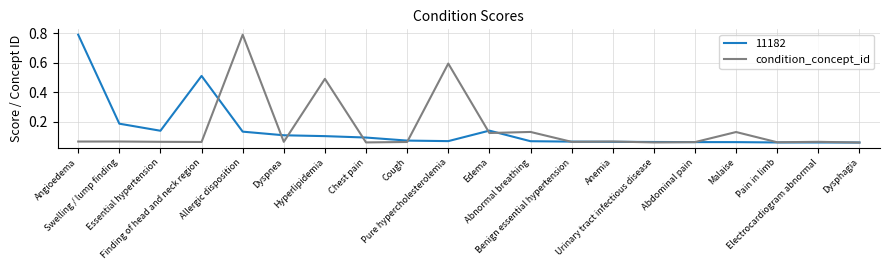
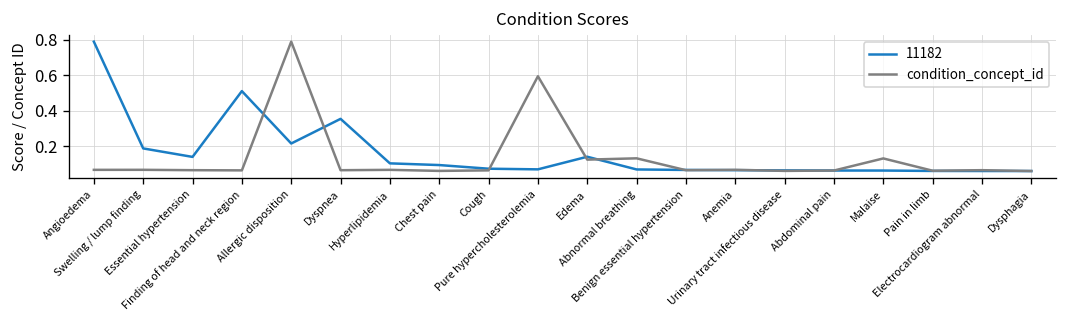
  {
    "11182": {
      "Angioedema": 0.79,
      "Swelling / lump finding": 0.19,
      "Essential hypertension": 0.14,
      "Finding of head and neck region": 0.51,
-     "Allergic disposition": 0.13,
-     "Dyspnea": 0.11,
+     "Allergic disposition": 0.22,
+     "Dyspnea": 0.35,
      "Hyperlipidemia": 0.10,
      "Chest pain": 0.10,
      "Pure hypercholesterolemia": 0.07,
      "Abnormal breathing": 0.07,
      "Malaise": 0.06
    },
    "condition_concept_id": {
      "Angioedema": 0.07,
      "Swelling / lump finding": 0.07,
      "Essential hypertension": 0.07,
      "Finding of head and neck region": 0.07,
      "Allergic disposition": 0.79,
      "Dyspnea": 0.07,
-     "Hyperlipidemia": 0.49,
+     "Hyperlipidemia": 0.07,
      "Chest pain": 0.06,
      "Pure hypercholesterolemia": 0.59,
      "Abnormal breathing": 0.13,
      "Malaise": 0.13
    }
  }
